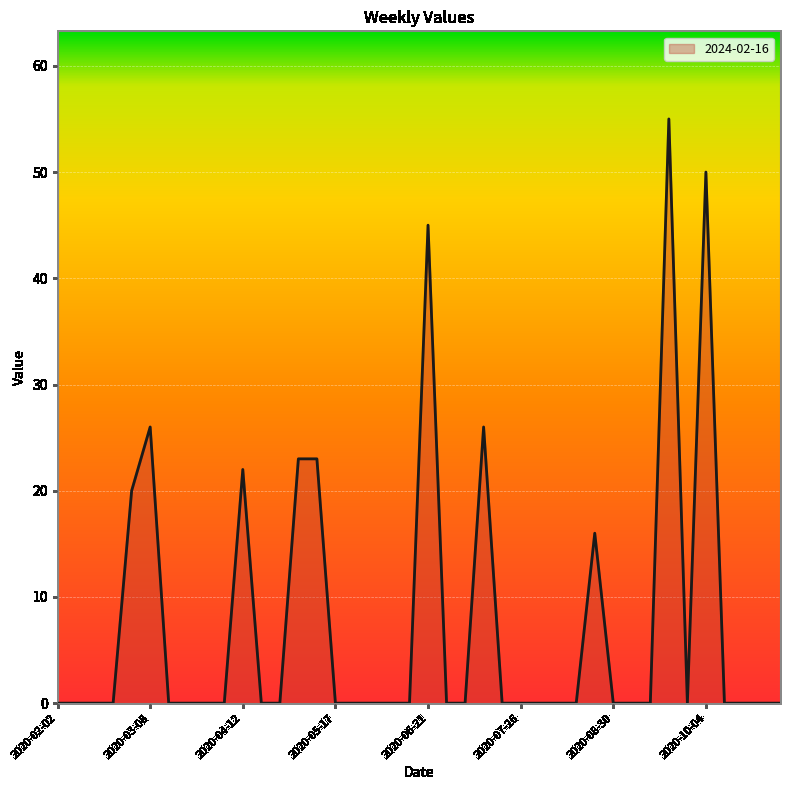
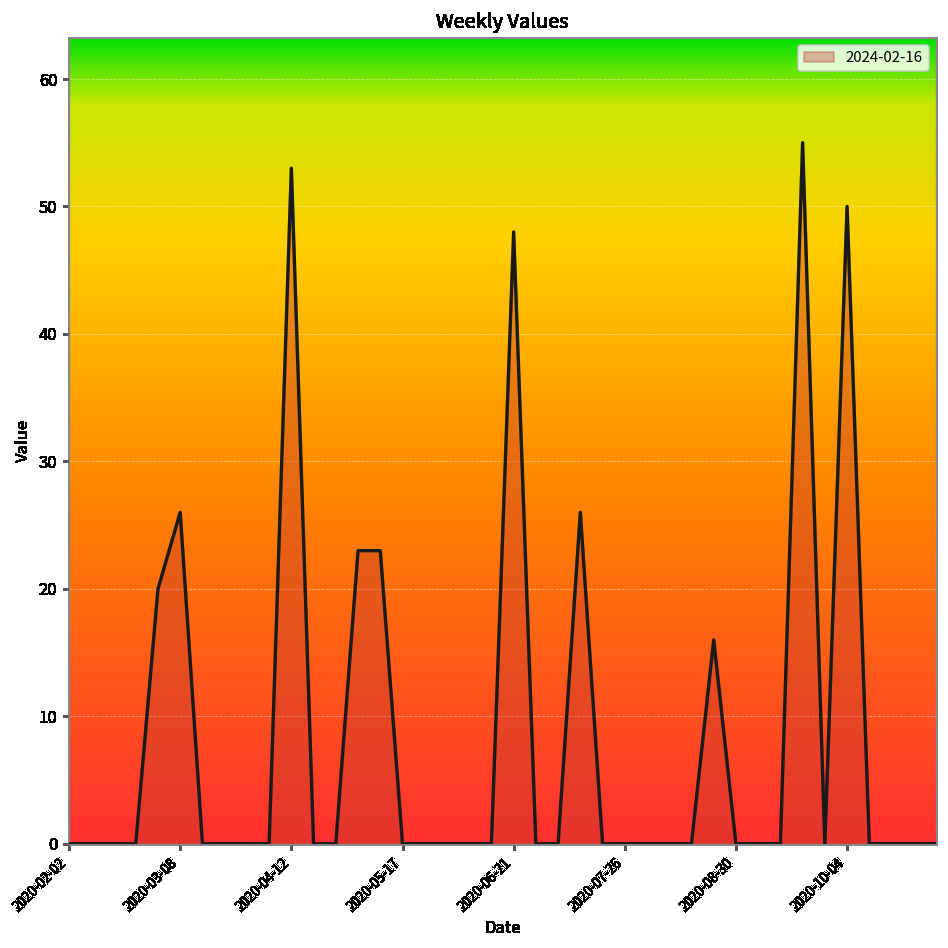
  {
    "2020-02-02": 0,
    "2020-03-08": 26,
-   "2020-04-12": 22,
+   "2020-04-12": 53,
    "2020-05-17": 0,
-   "2020-06-21": 45,
+   "2020-06-21": 48,
    "2020-07-26": 0,
    "2020-08-30": 0,
    "2020-10-04": 50
  }
